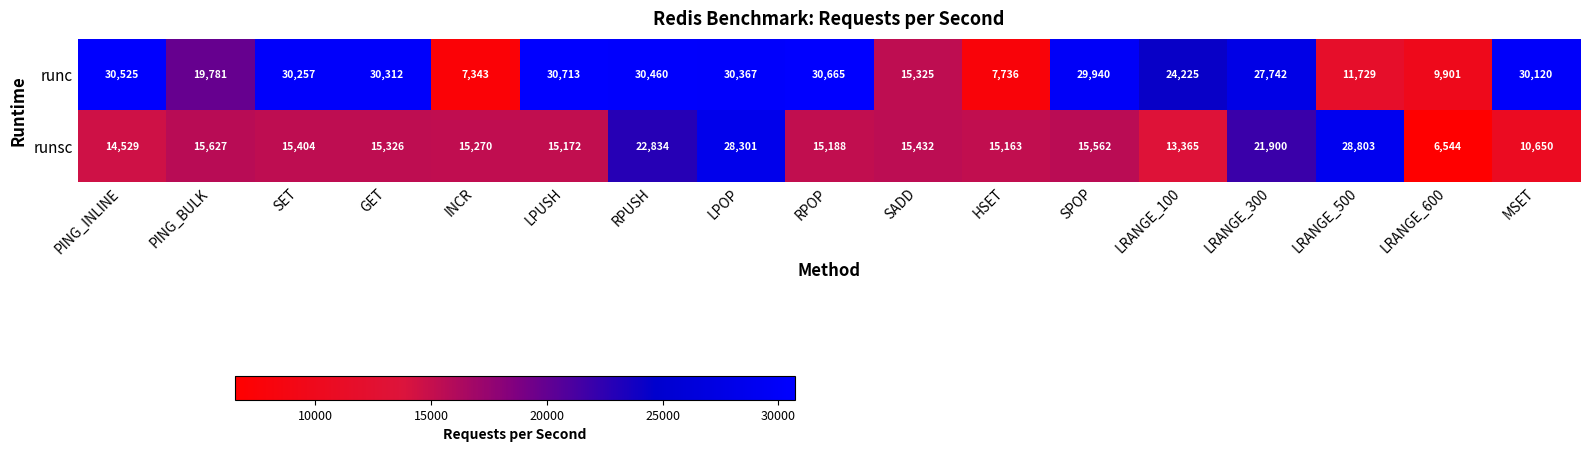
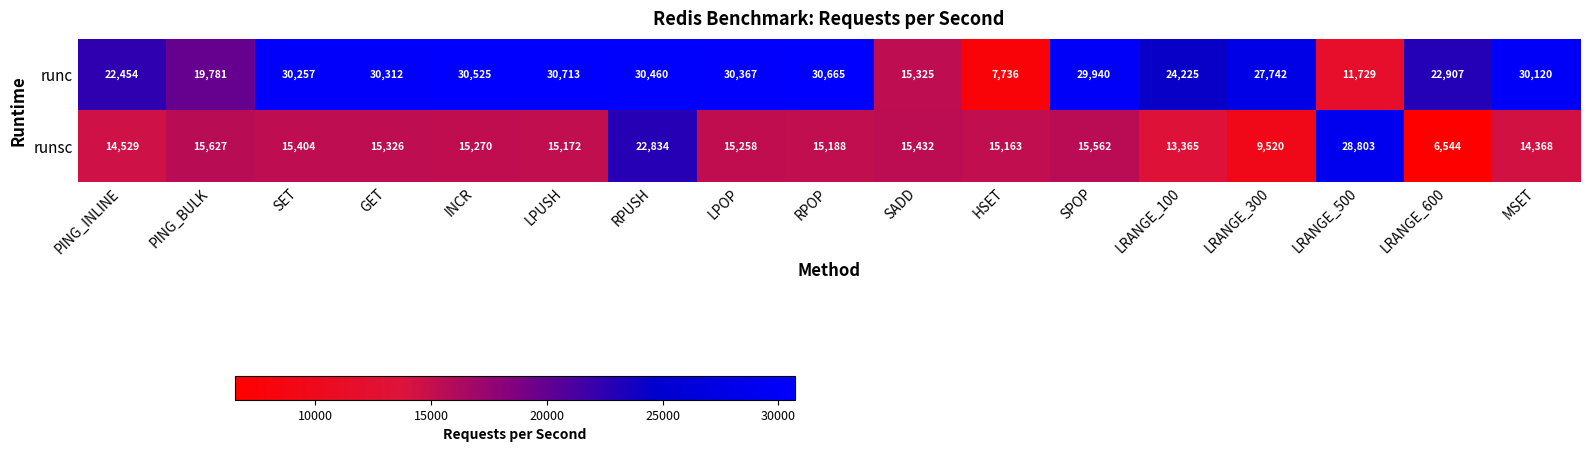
  {
    "runc": {
-     "PING_INLINE": "30,525",
+     "PING_INLINE": "22,454",
      "PING_BULK": "19,781",
      "SET": "30,257",
      "GET": "30,312",
-     "INCR": "7,343",
+     "INCR": "30,525",
      "LPUSH": "30,713",
      "RPUSH": "30,460",
      "LPOP": "30,367",
      "RPOP": "30,665",
      "SADD": "15,325",
      "HSET": "7,736",
      "SPOP": "29,940",
      "LRANGE_100": "24,225",
      "LRANGE_300": "27,742",
      "LRANGE_500": "11,729",
-     "LRANGE_600": "9,901",
+     "LRANGE_600": "22,907",
      "MSET": "30,120"
    },
    "runsc": {
      "PING_INLINE": "14,529",
      "PING_BULK": "15,627",
      "SET": "15,404",
      "GET": "15,326",
      "INCR": "15,270",
      "LPUSH": "15,172",
      "RPUSH": "22,834",
-     "LPOP": "28,301",
+     "LPOP": "15,258",
      "RPOP": "15,188",
      "SADD": "15,432",
      "HSET": "15,163",
      "SPOP": "15,562",
      "LRANGE_100": "13,365",
-     "LRANGE_300": "21,900",
+     "LRANGE_300": "9,520",
      "LRANGE_500": "28,803",
      "LRANGE_600": "6,544",
-     "MSET": "10,650"
+     "MSET": "14,368"
    }
  }
